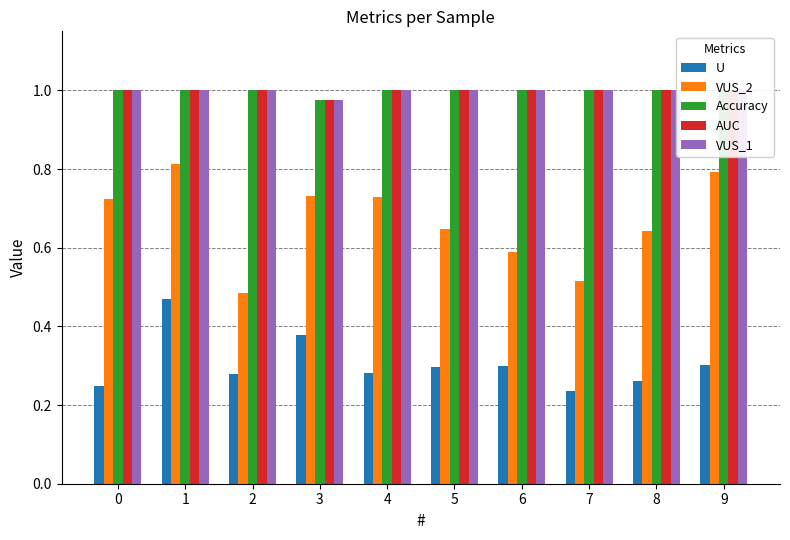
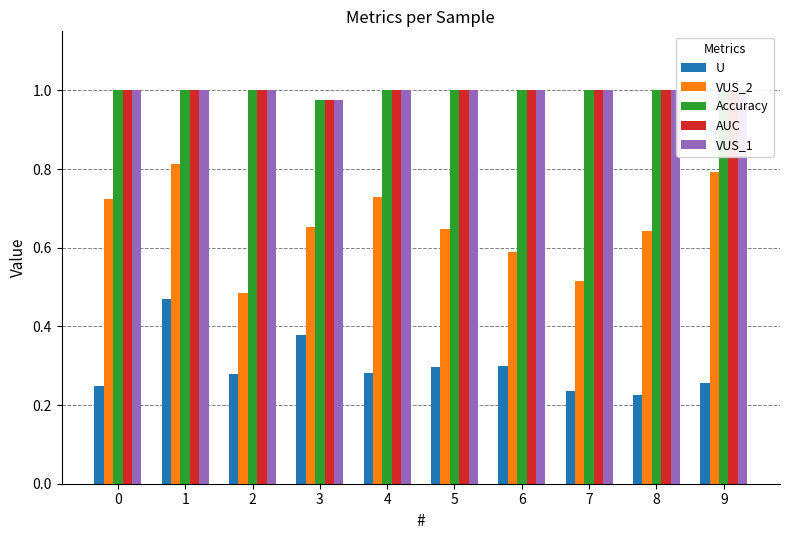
  {
    "U": {
      "0": 0.25,
      "1": 0.47,
      "2": 0.28,
      "3": 0.38,
      "4": 0.28,
      "5": 0.30,
      "6": 0.30,
      "7": 0.24,
-     "8": 0.26,
-     "9": 0.30
+     "8": 0.23,
+     "9": 0.26
    },
    "VUS_2": {
      "0": 0.72,
      "1": 0.81,
      "2": 0.49,
-     "3": 0.73,
+     "3": 0.65,
      "4": 0.73,
      "5": 0.65,
      "6": 0.59,
      "7": 0.52,
      "8": 0.64,
      "9": 0.79
    },
    "Accuracy": {
      "0": 1.00,
      "1": 1.00,
      "2": 1.00,
      "3": 0.98,
      "4": 1.00,
      "5": 1.00,
      "6": 1.00,
      "7": 1.00,
      "8": 1.00
    },
    "AUC": {
      "0": 1.00,
      "1": 1.00,
      "2": 1.00,
      "3": 0.98,
      "4": 1.00,
      "5": 1.00,
      "6": 1.00,
      "7": 1.00,
      "8": 1.00
    },
    "VUS_1": {
      "0": 1.00,
      "1": 1.00,
      "2": 1.00,
      "3": 0.98,
      "4": 1.00,
      "5": 1.00,
      "6": 1.00,
      "7": 1.00,
      "8": 1.00
    }
  }
